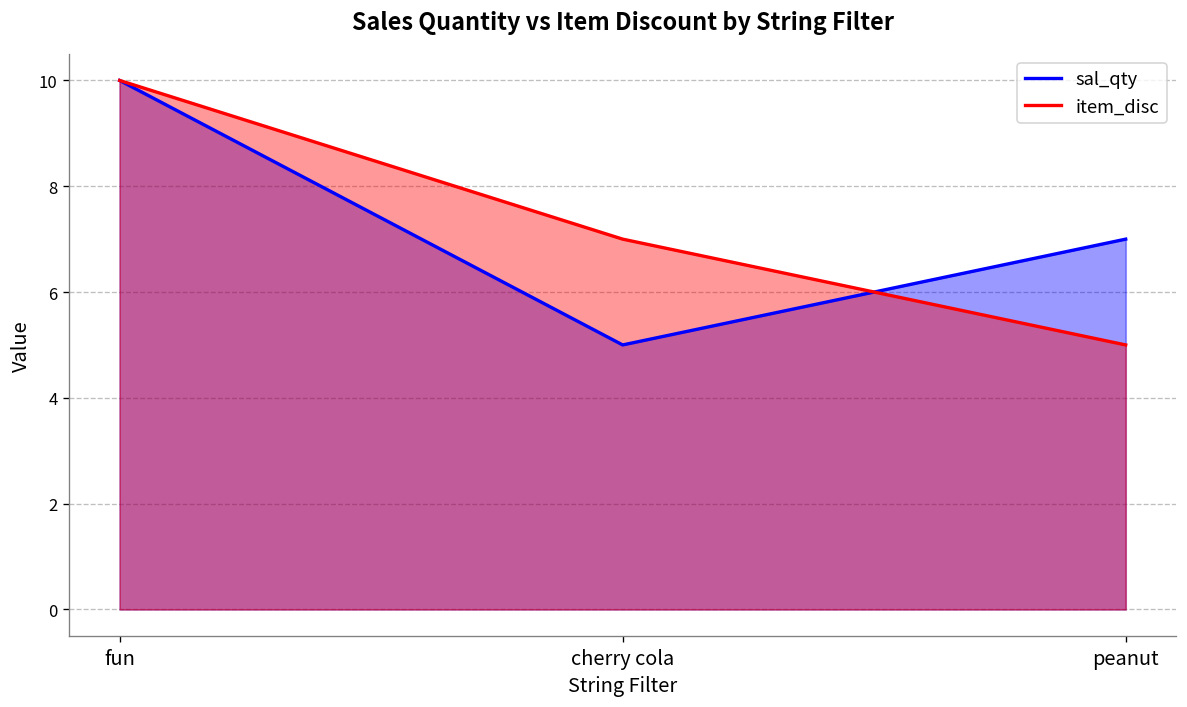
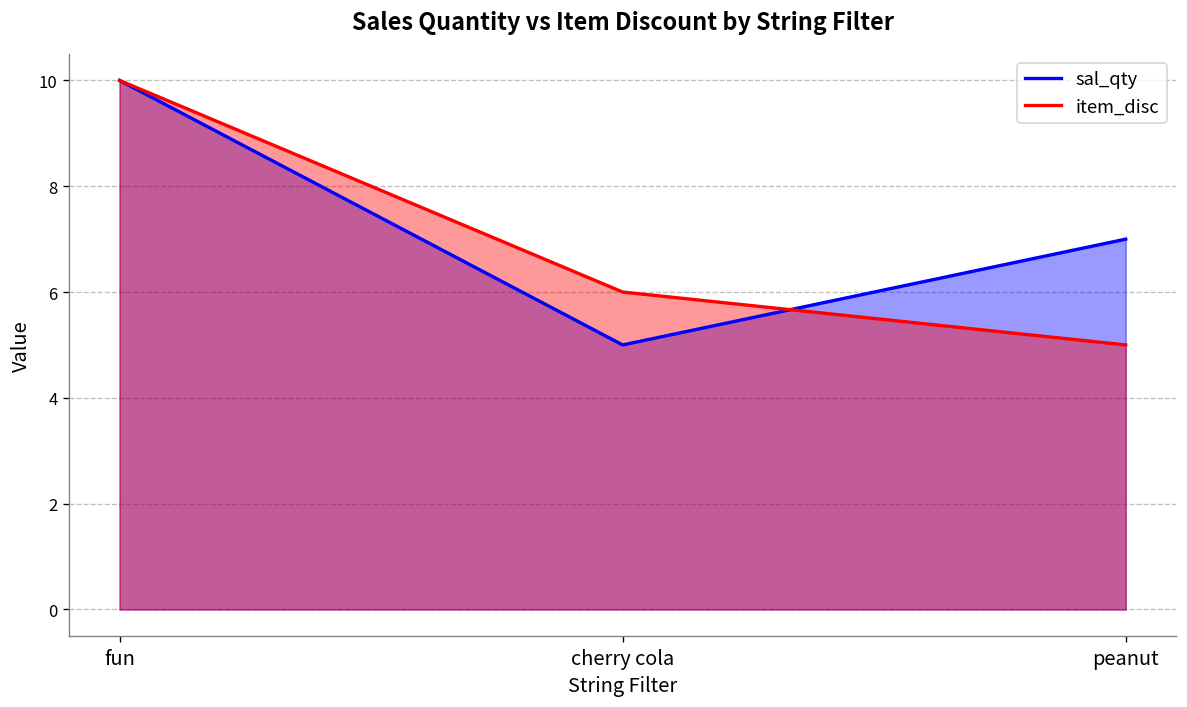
  {
    "sal_qty": {
      "cherry cola": 5,
      "peanut": 7
    },
    "item_disc": {
-     "cherry cola": 7,
+     "cherry cola": 6,
      "peanut": 5
    }
  }
